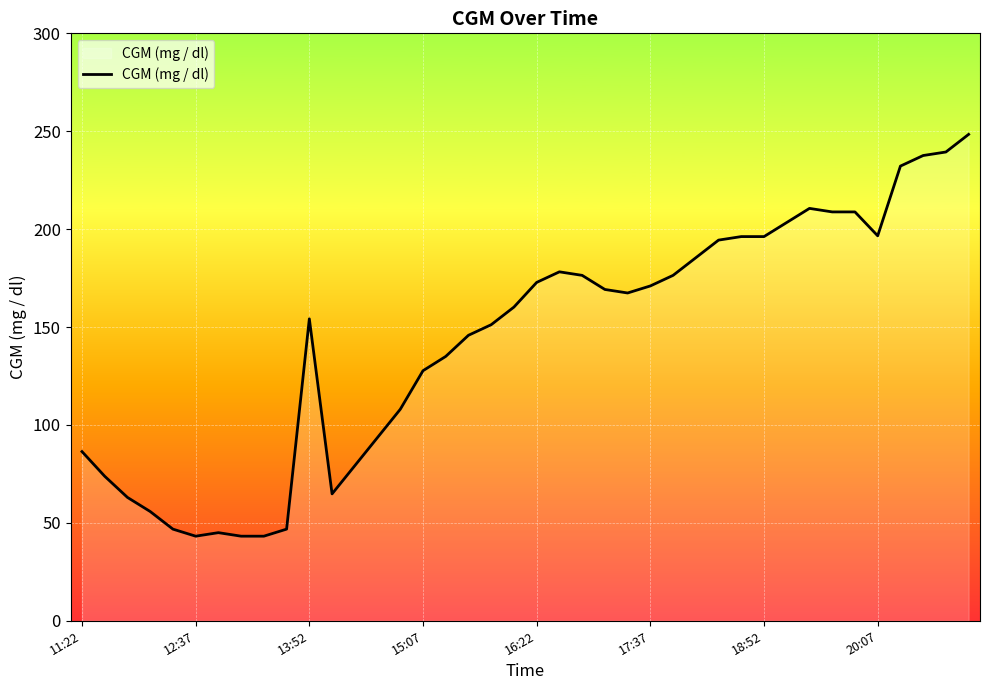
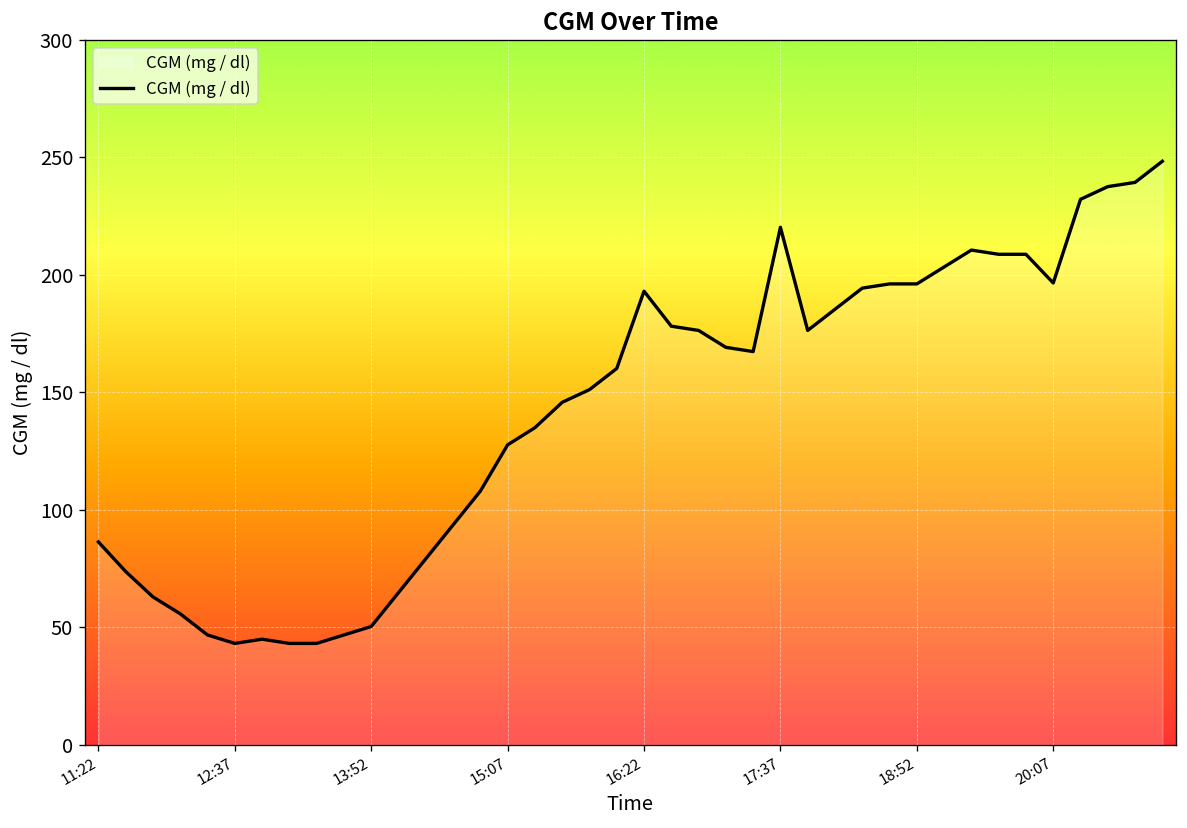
  {
    "11:22": 86,
    "12:37": 43,
-   "13:52": 154,
+   "13:52": 50,
    "15:07": 128,
-   "16:22": 173,
-   "17:37": 171,
+   "16:22": 193,
+   "17:37": 220,
    "18:52": 196,
    "20:07": 197
  }
